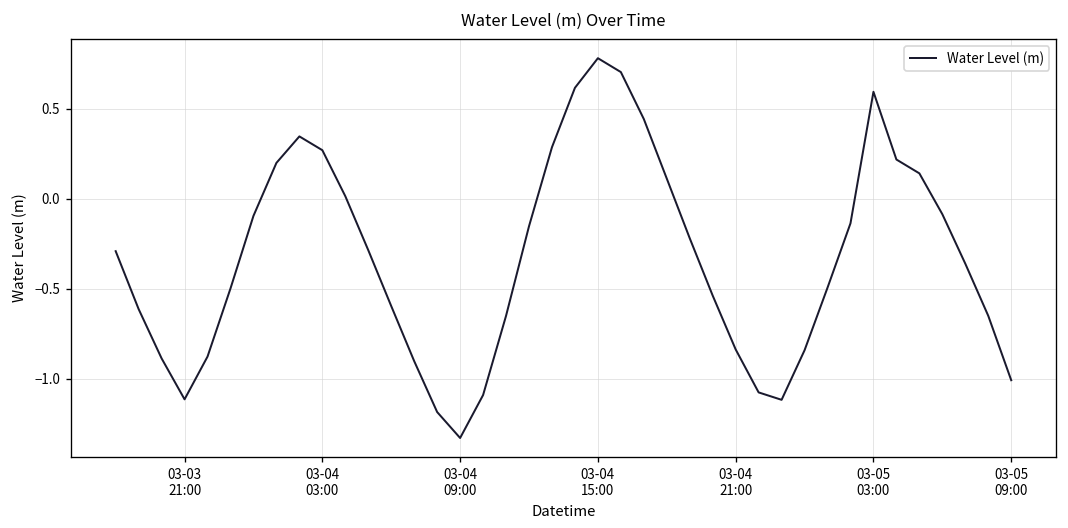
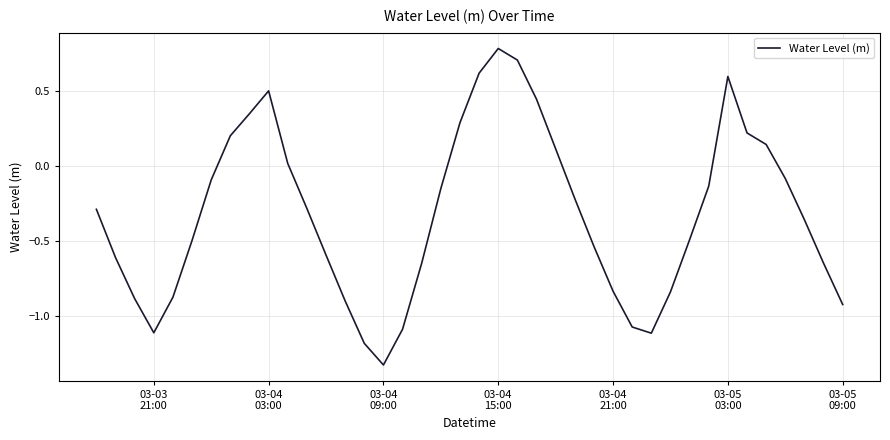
  {
    "03-03 21:00": -1.11,
-   "03-04 03:00": 0.27,
+   "03-04 03:00": 0.50,
    "03-04 09:00": -1.33,
    "03-04 15:00": 0.78,
    "03-04 21:00": -0.84,
    "03-05 03:00": 0.60,
-   "03-05 09:00": -1.01
+   "03-05 09:00": -0.93
  }
